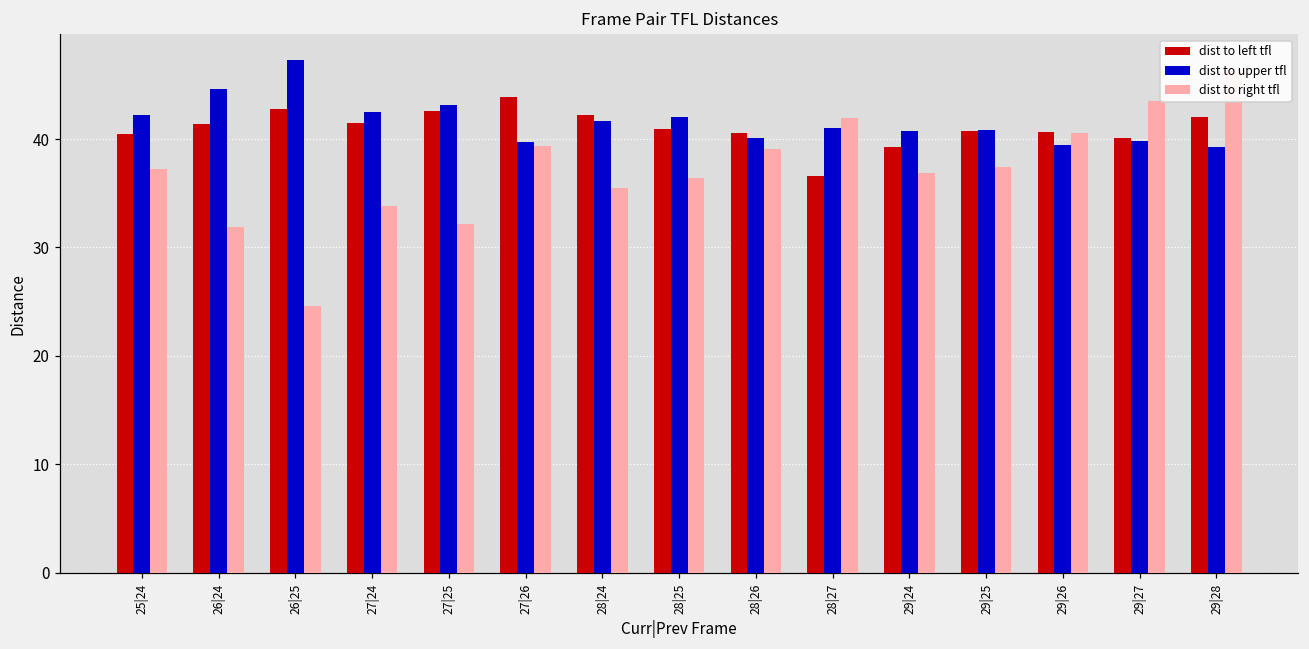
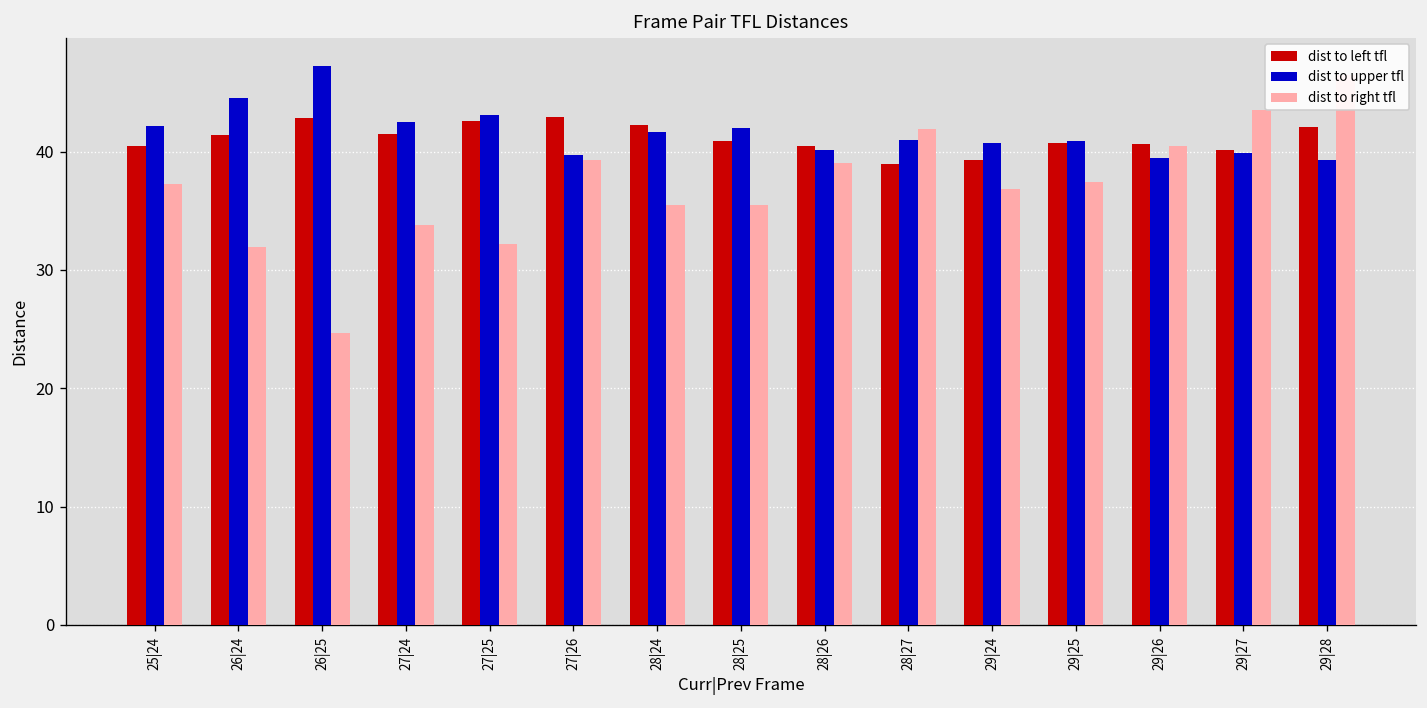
  {
    "dist to left tfl": {
      "25|24": 40,
      "26|24": 41,
      "26|25": 43,
      "27|24": 42,
      "27|25": 43,
-     "27|26": 44,
+     "27|26": 43,
      "28|24": 42,
      "28|25": 41,
      "28|26": 41,
-     "28|27": 37,
+     "28|27": 39,
      "29|24": 39,
      "29|25": 41,
      "29|26": 41,
      "29|27": 40,
      "29|28": 42
    },
    "dist to upper tfl": {
      "25|24": 42,
      "26|24": 45,
      "26|25": 47,
      "27|24": 42,
      "27|25": 43,
      "27|26": 40,
      "28|24": 42,
      "28|25": 42,
      "28|26": 40,
      "28|27": 41,
      "29|24": 41,
      "29|25": 41,
      "29|26": 39,
      "29|27": 40,
      "29|28": 39
    },
    "dist to right tfl": {
      "25|24": 37,
      "26|24": 32,
      "26|25": 25,
      "27|24": 34,
      "27|25": 32,
      "27|26": 39,
      "28|24": 36,
-     "28|25": 36.4,
+     "28|25": 35.5,
      "28|26": 39,
      "28|27": 42,
      "29|24": 37,
      "29|25": 37,
      "29|26": 41,
      "29|27": 44
    }
  }
